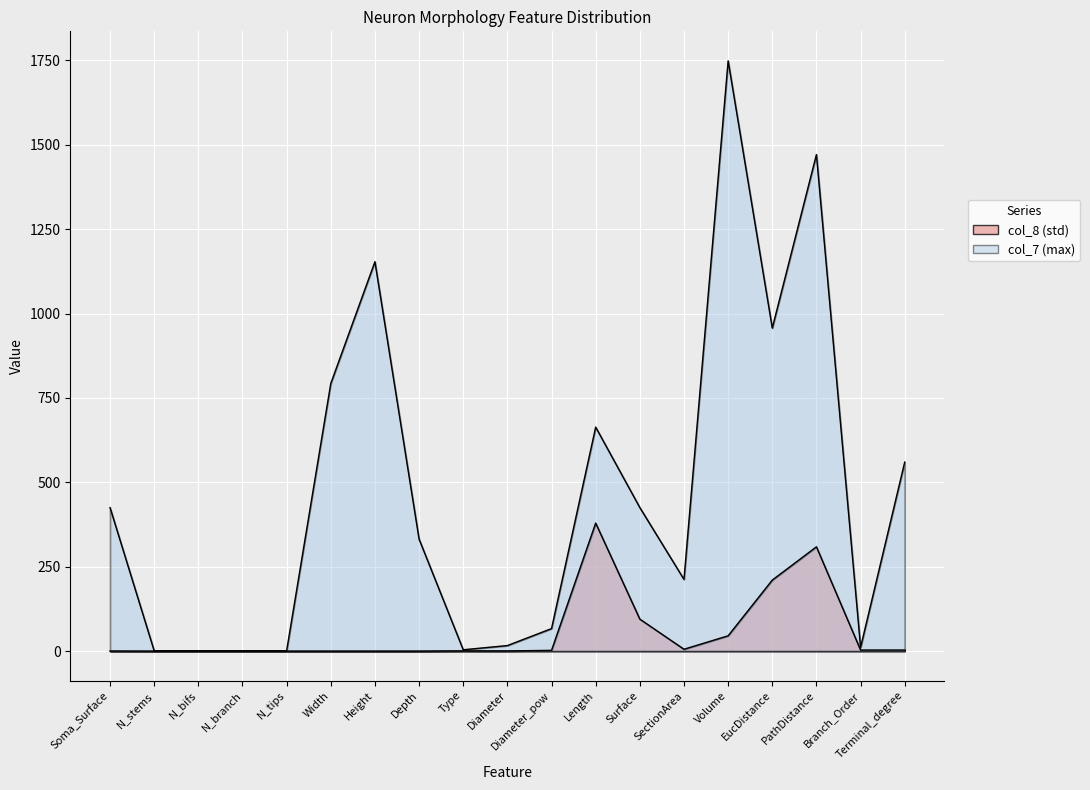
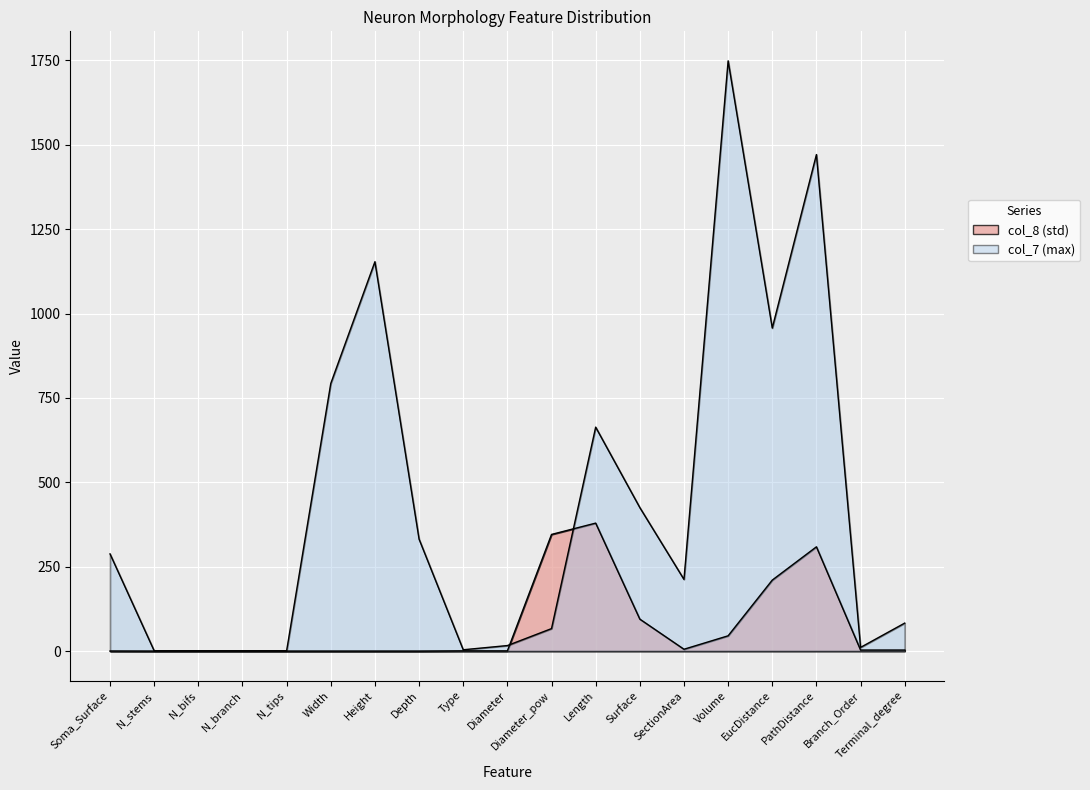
  {
    "col_8 (std)": {
      "Soma_Surface": 0,
      "Width": 0,
      "Height": 0,
      "Depth": 0,
      "Diameter": 0,
-     "Diameter_pow": 0,
+     "Diameter_pow": 350,
      "Length": 380,
      "Surface": 90,
      "SectionArea": 10,
      "Volume": 50,
      "EucDistance": 210,
      "PathDistance": 310,
      "Branch_Order": 0,
      "Terminal_degree": 0
    },
    "col_7 (max)": {
-     "Soma_Surface": 430,
+     "Soma_Surface": 290,
      "Width": 790,
      "Height": 1150,
      "Depth": 330,
      "Diameter": 20,
      "Diameter_pow": 70,
      "Length": 660,
      "Surface": 430,
      "SectionArea": 210,
      "Volume": 1750,
      "EucDistance": 960,
      "PathDistance": 1470,
      "Branch_Order": 10,
-     "Terminal_degree": 560
+     "Terminal_degree": 80
    }
  }
